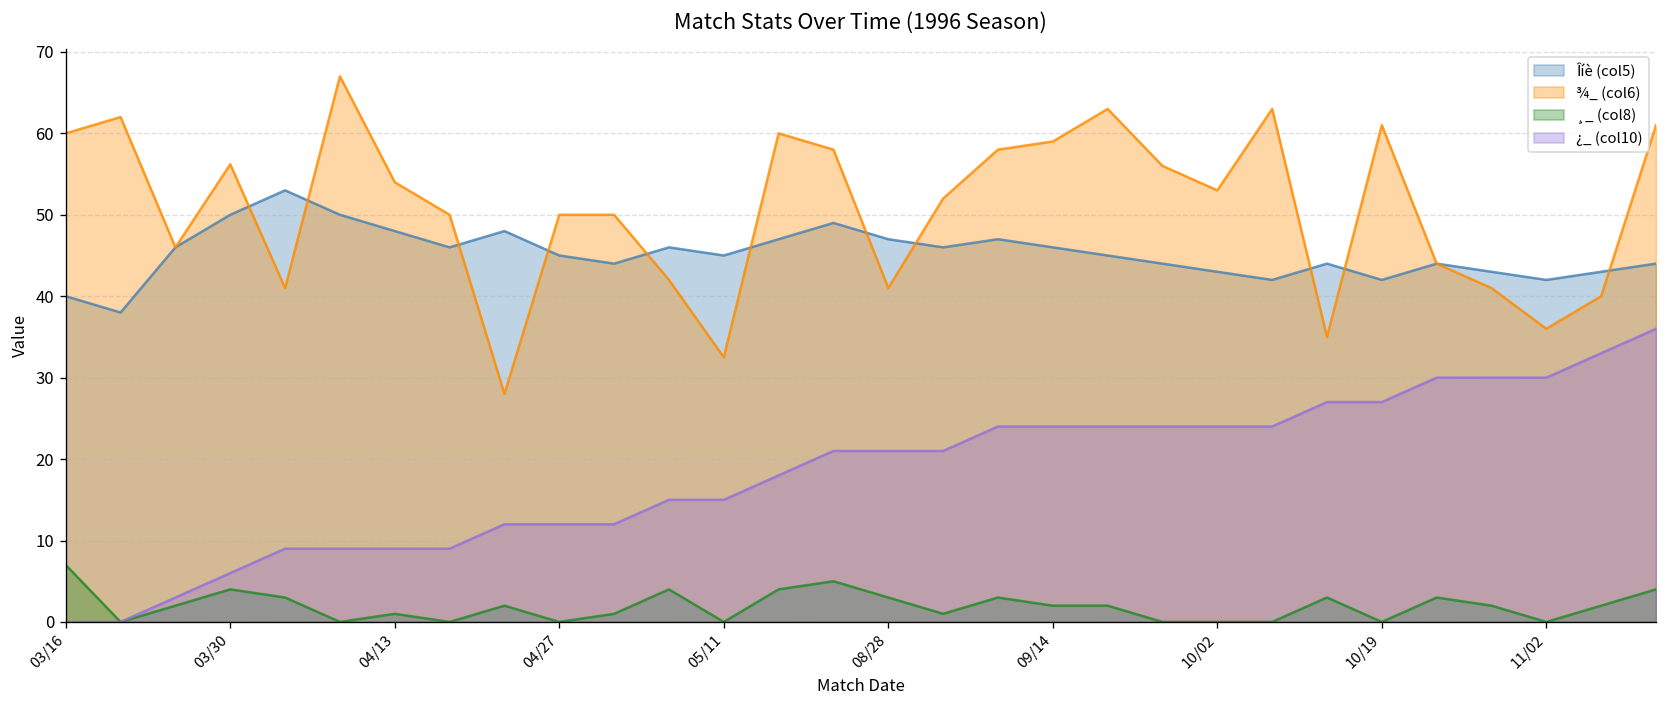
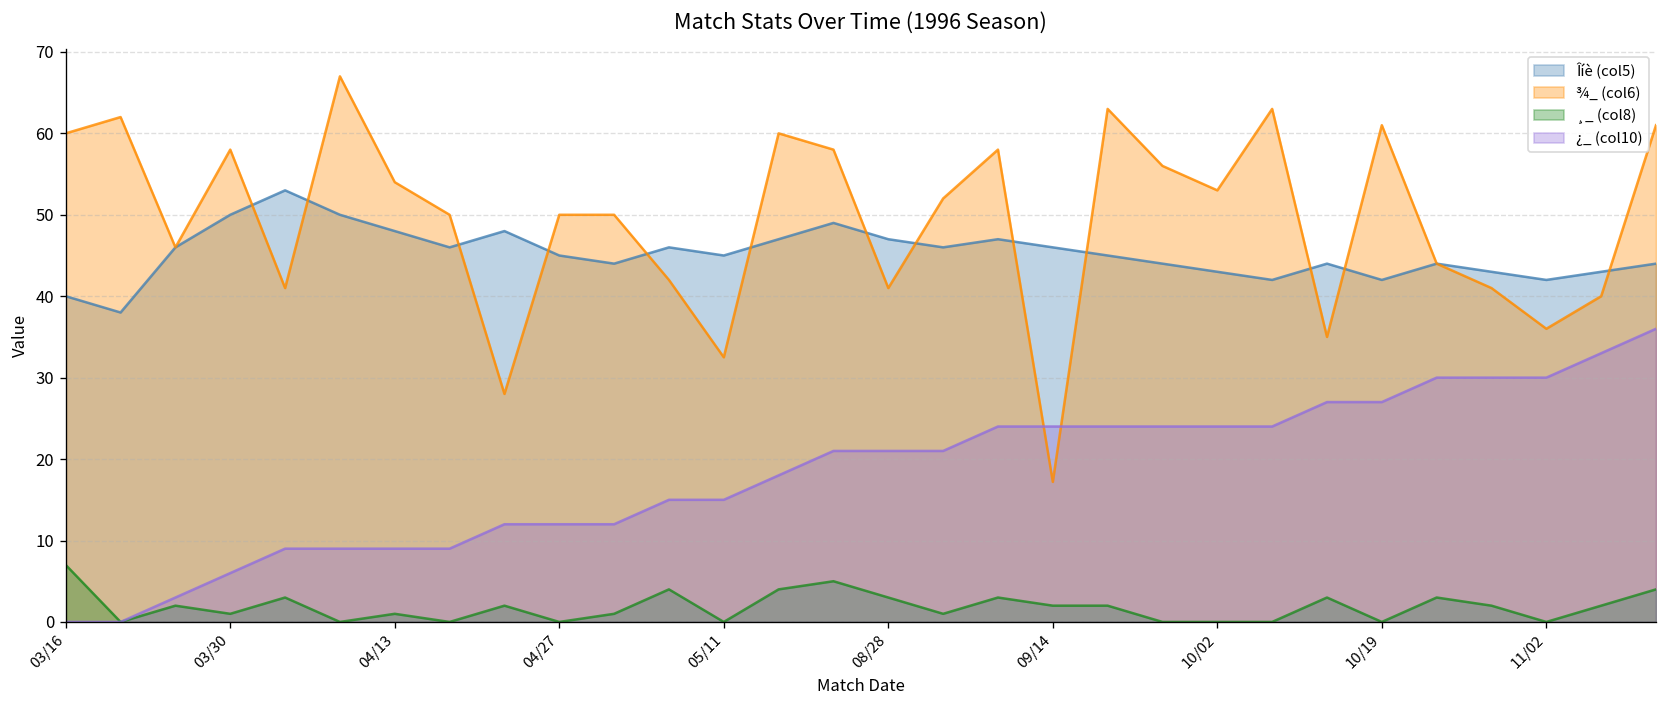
  {
    "¾_ (col6)": {
      "03/16": 60,
-     "03/30": 56,
+     "03/30": 58,
      "04/13": 54,
      "04/27": 50,
      "05/11": 33,
      "08/28": 41,
-     "09/14": 59,
+     "09/14": 17,
      "10/02": 53,
      "10/19": 61,
      "11/02": 36
    },
    "¸_ (col8)": {
      "03/16": 7,
-     "03/30": 4,
+     "03/30": 1,
      "04/13": 1,
      "04/27": 0,
      "05/11": 0,
      "08/28": 3,
      "09/14": 2,
      "10/02": 0,
      "10/19": 0,
      "11/02": 0
    }
  }
